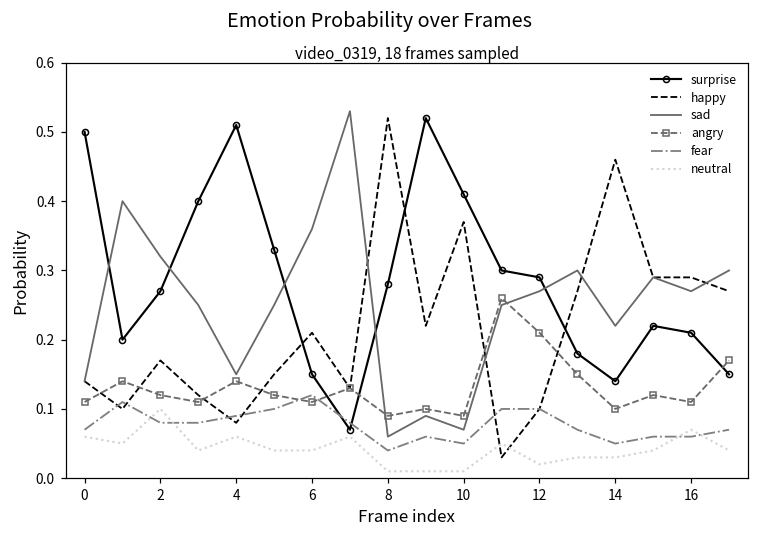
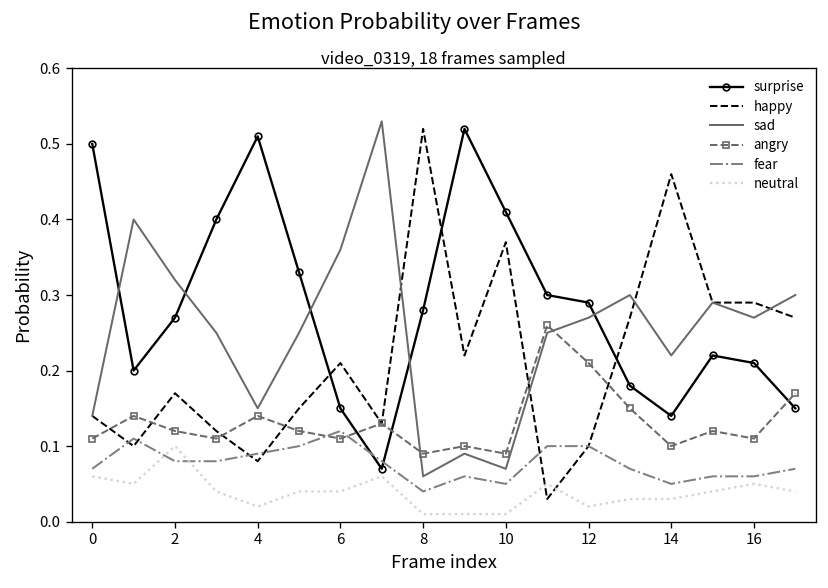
  {
    "neutral": {
      "0": 0.06,
      "2": 0.10,
-     "4": 0.06,
+     "4": 0.02,
      "6": 0.04,
      "8": 0.01,
      "10": 0.01,
      "12": 0.02,
      "14": 0.03,
-     "16": 0.07
+     "16": 0.05
    }
  }
